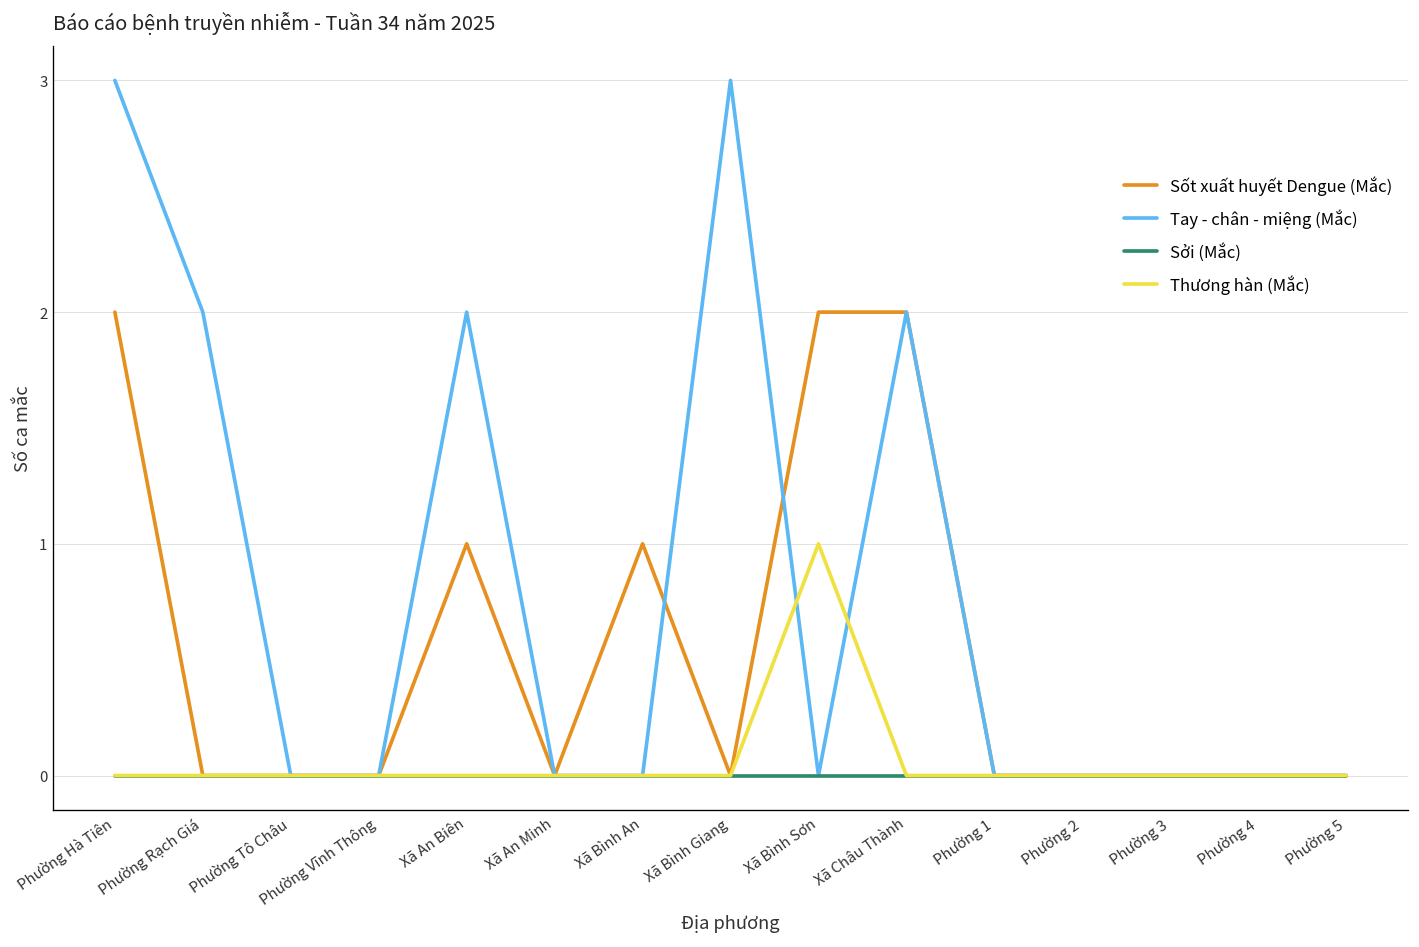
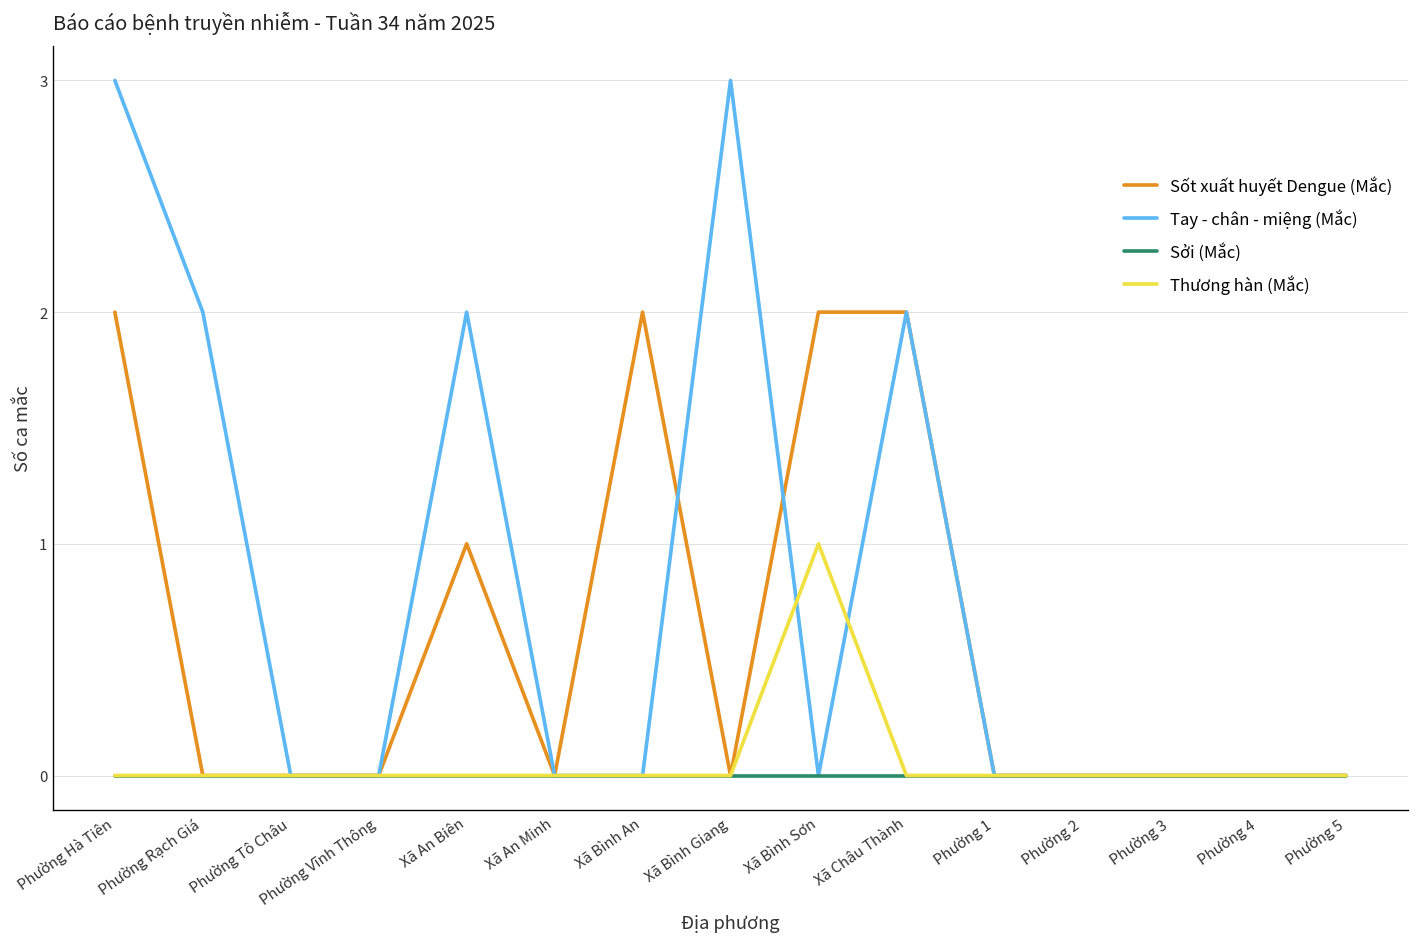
  {
    "Sốt xuất huyết Dengue (Mắc)": {
      "Phường Hà Tiên": 2,
      "Xã An Biên": 1,
-     "Xã Bình An": 1,
+     "Xã Bình An": 2,
      "Xã Bình Sơn": 2
    },
    "Tay - chân - miệng (Mắc)": {
      "Phường Hà Tiên": 3,
      "Phường Rạch Giá": 2,
      "Xã An Biên": 2,
      "Xã Bình Giang": 3
    },
    "Thương hàn (Mắc)": {
      "Xã Bình Sơn": 1
    }
  }
